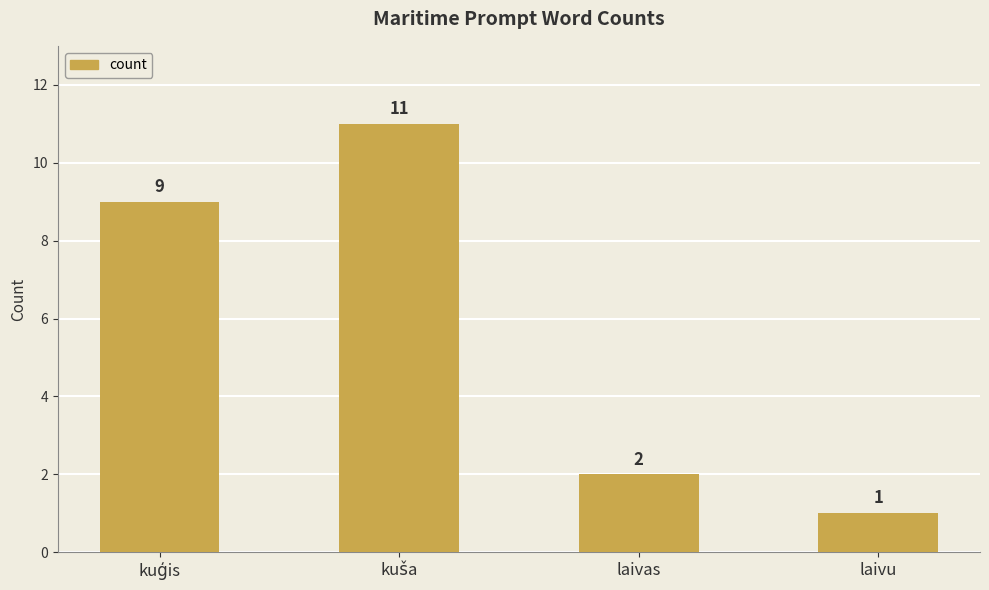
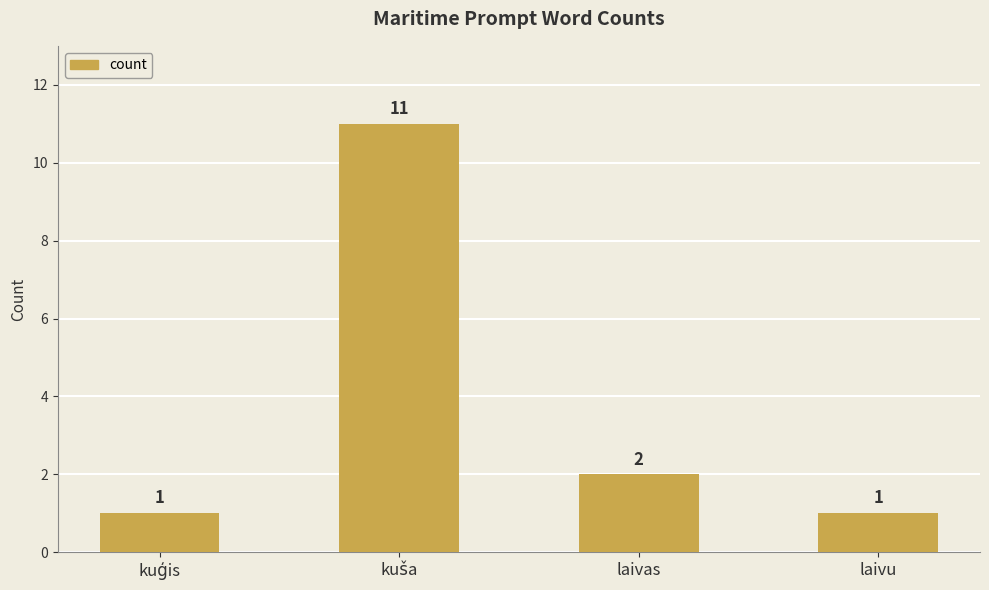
  {
-   "kuģis": 9,
+   "kuģis": 1,
    "kuša": 11,
    "laivas": 2,
    "laivu": 1
  }
